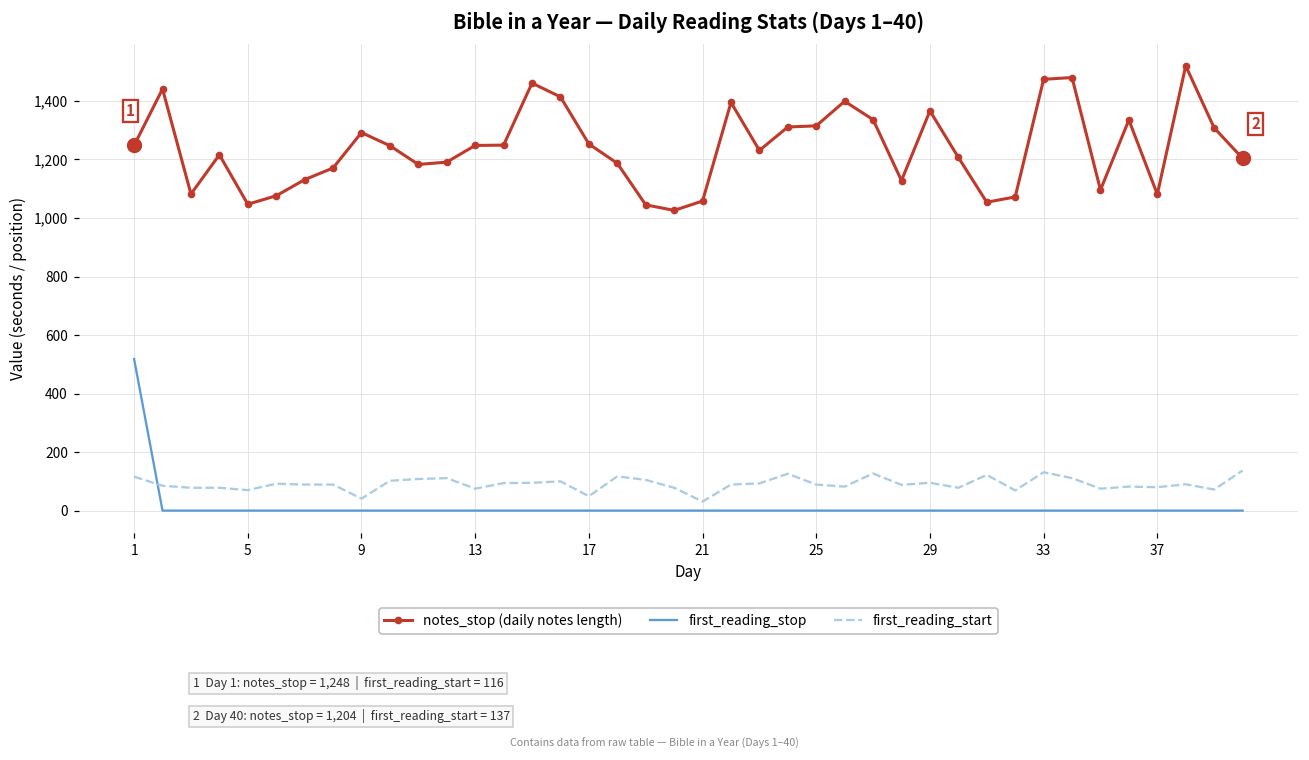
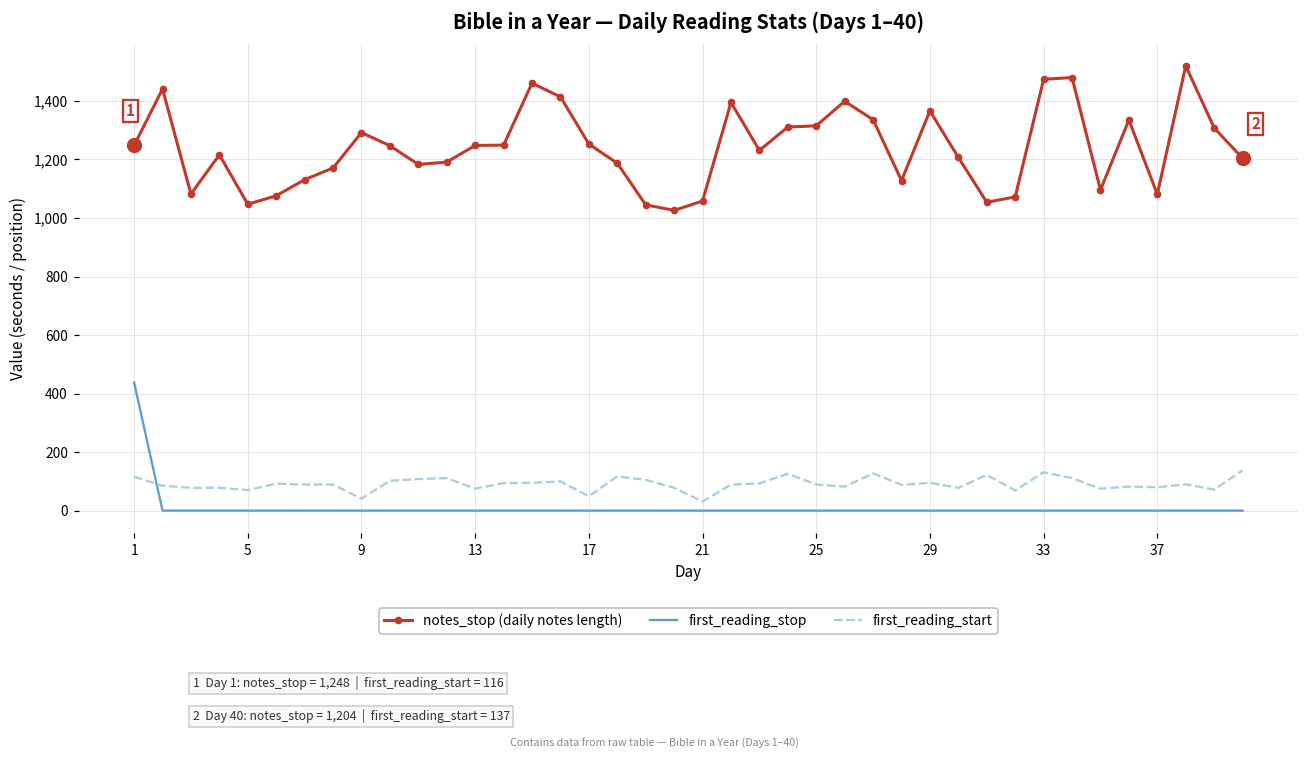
  {
    "first_reading_stop": {
-     "1": 520,
+     "1": 440,
      "5": 0,
      "9": 0,
      "13": 0,
      "17": 0,
      "21": 0,
      "25": 0,
      "29": 0,
      "33": 0,
      "37": 0
    },
    "first_reading_start": {
      "1": 120,
      "5": 70,
      "9": 40,
      "13": 80,
      "17": 50,
      "21": 30,
      "25": 90,
      "29": 100,
      "33": 130,
      "37": 80
    }
  }
